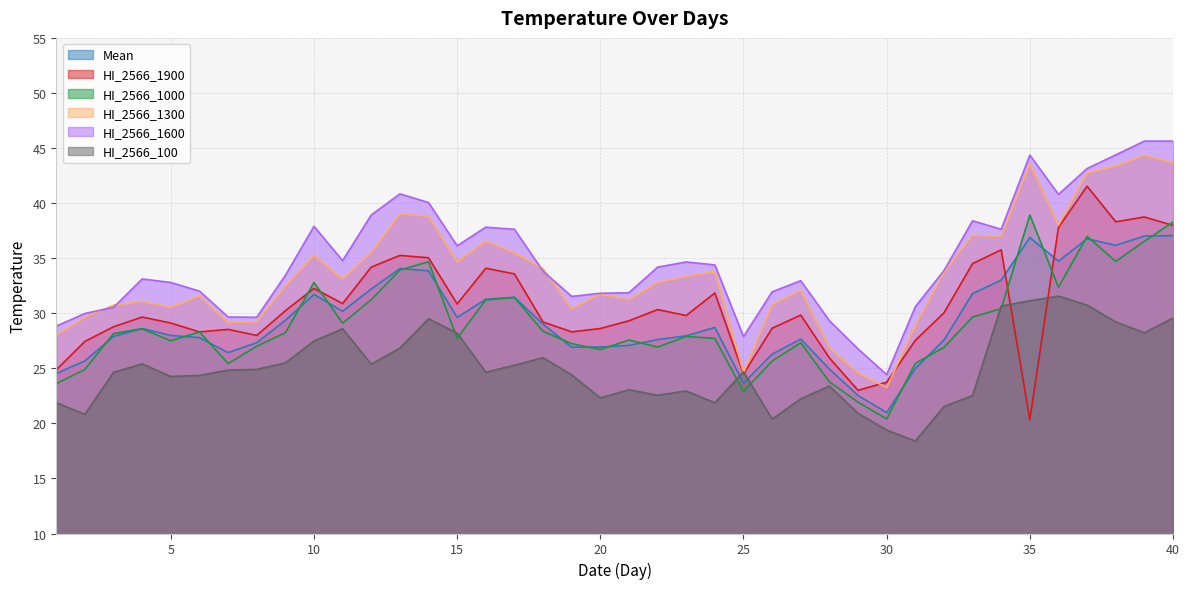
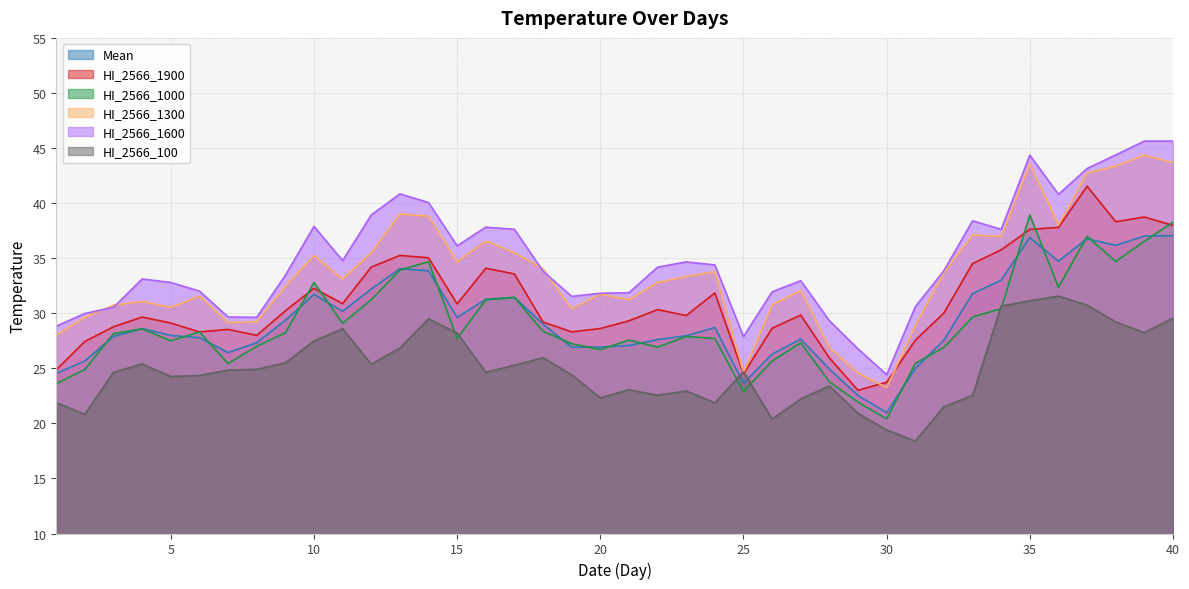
  {
    "Mean": {
      "5": 28.0,
      "10": 31.7,
      "15": 29.6,
      "20": 26.9,
      "25": 23.6,
      "30": 21.0,
      "35": 36.9,
      "40": 37.0
    },
    "HI_2566_1900": {
      "5": 29.1,
      "10": 32.3,
      "15": 30.8,
      "20": 28.6,
      "30": 23.7,
-     "35": 20.3,
+     "35": 37.6,
      "40": 38.0
    },
    "HI_2566_1000": {
      "5": 27.5,
      "10": 32.8,
      "15": 27.7,
      "20": 26.7,
      "25": 22.9,
      "30": 20.4,
      "35": 38.9,
      "40": 38.3
    },
    "HI_2566_1300": {
      "5": 30.5,
      "10": 35.2,
      "15": 34.7,
      "30": 23.2,
      "35": 43.6,
      "40": 43.7
    },
    "HI_2566_1600": {
      "5": 32.8,
      "10": 37.9,
      "15": 36.1,
      "25": 27.9,
      "30": 24.4,
      "35": 44.4,
      "40": 45.6
    },
    "HI_2566_100": {
      "5": 24.3,
      "10": 27.5,
      "15": 28.2,
      "20": 22.3,
      "30": 19.4,
      "35": 31.1,
      "40": 29.6
    }
  }
